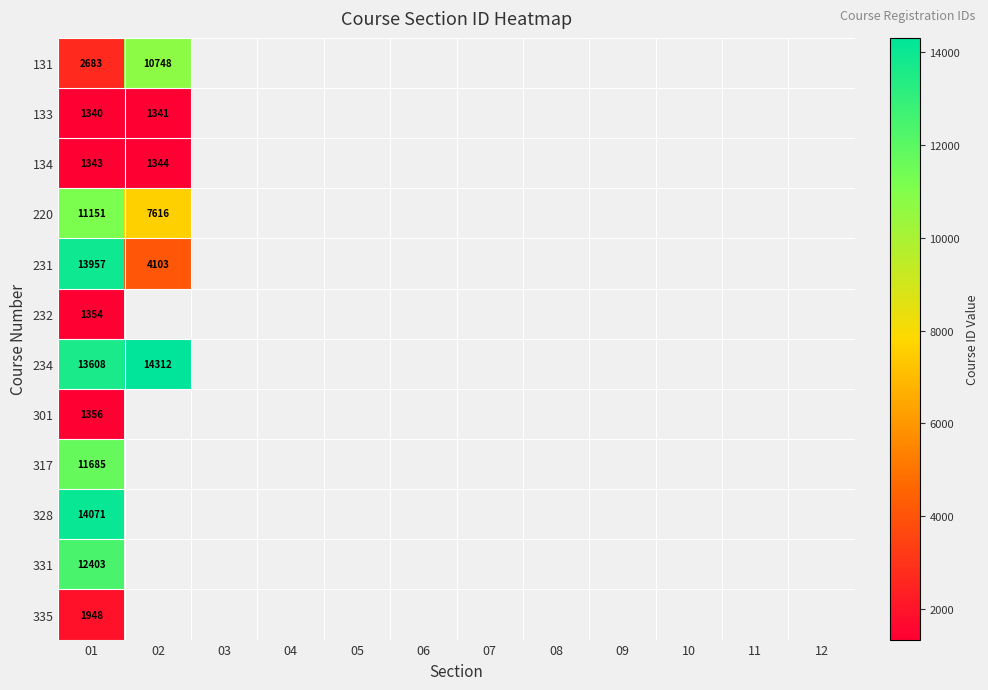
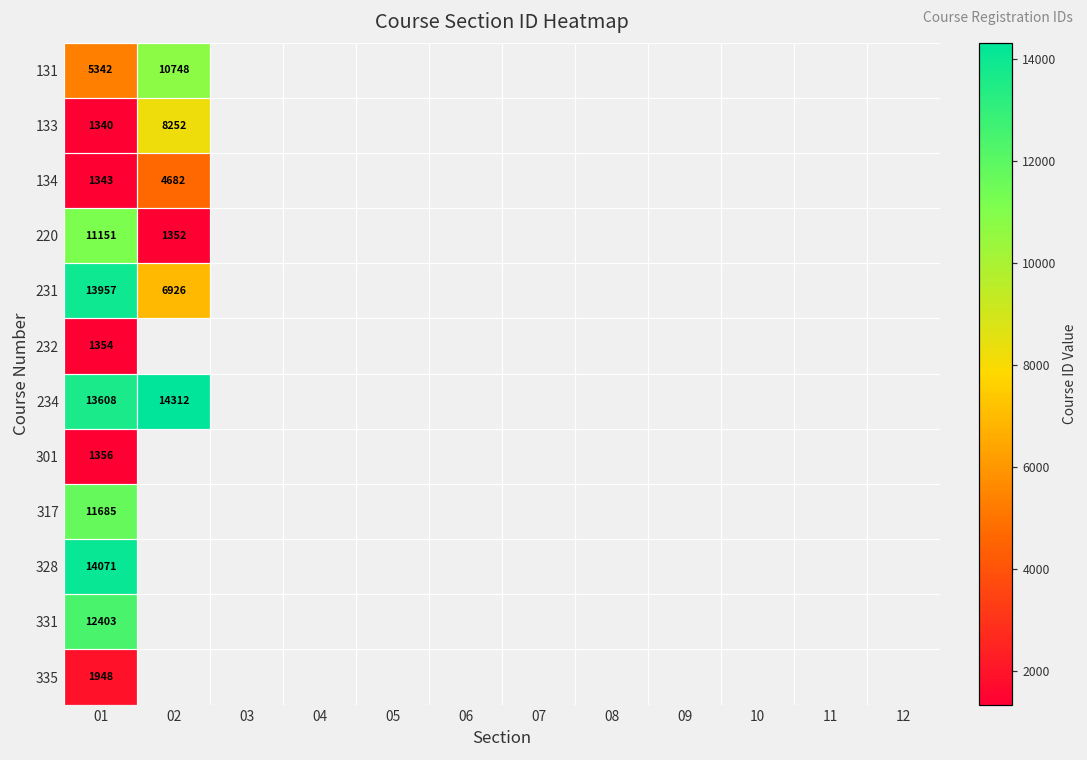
  {
    "131": {
-     "01": 2683,
+     "01": 5342,
      "02": 10748
    },
    "133": {
      "01": 1340,
-     "02": 1341
+     "02": 8252
    },
    "134": {
      "01": 1343,
-     "02": 1344
+     "02": 4682
    },
    "220": {
      "01": 11151,
-     "02": 7616
+     "02": 1352
    },
    "231": {
      "01": 13957,
-     "02": 4103
+     "02": 6926
    },
    "232": {
      "01": 1354
    },
    "234": {
      "01": 13608,
      "02": 14312
    },
    "301": {
      "01": 1356
    },
    "317": {
      "01": 11685
    },
    "328": {
      "01": 14071
    },
    "331": {
      "01": 12403
    },
    "335": {
      "01": 1948
    }
  }
